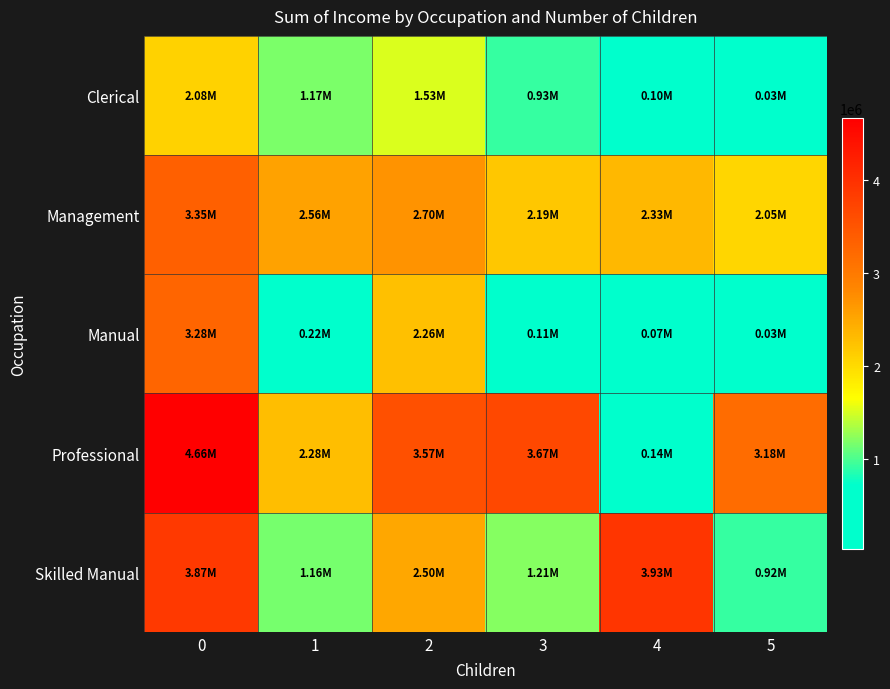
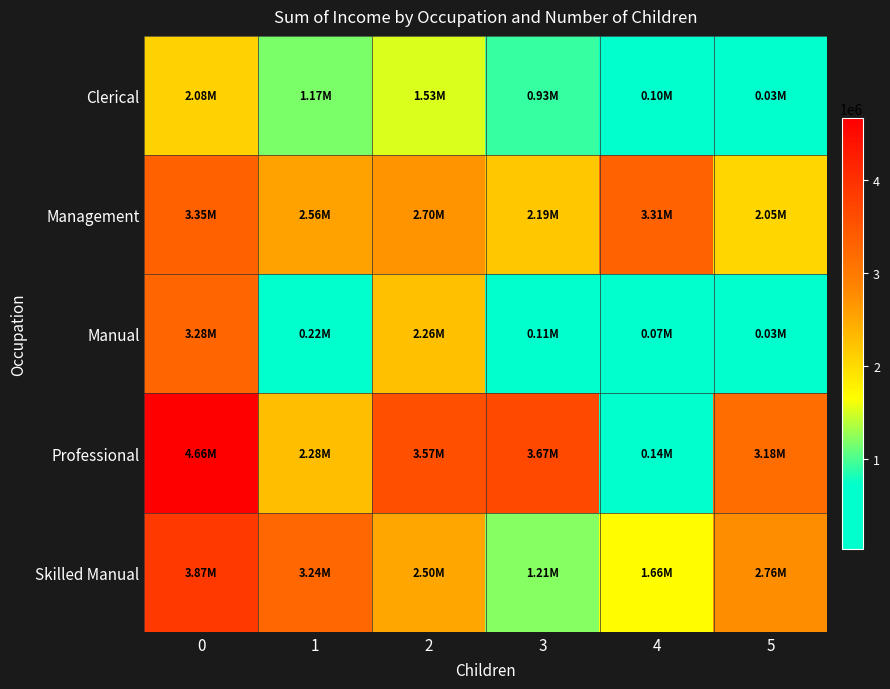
  {
    "Clerical": {
      "0": "2.08M",
      "1": "1.17M",
      "2": "1.53M",
      "3": "0.93M",
      "4": "0.10M",
      "5": "0.03M"
    },
    "Management": {
      "0": "3.35M",
      "1": "2.56M",
      "2": "2.70M",
      "3": "2.19M",
-     "4": "2.33M",
+     "4": "3.31M",
      "5": "2.05M"
    },
    "Manual": {
      "0": "3.28M",
      "1": "0.22M",
      "2": "2.26M",
      "3": "0.11M",
      "4": "0.07M",
      "5": "0.03M"
    },
    "Professional": {
      "0": "4.66M",
      "1": "2.28M",
      "2": "3.57M",
      "3": "3.67M",
      "4": "0.14M",
      "5": "3.18M"
    },
    "Skilled Manual": {
      "0": "3.87M",
-     "1": "1.16M",
+     "1": "3.24M",
      "2": "2.50M",
      "3": "1.21M",
-     "4": "3.93M",
-     "5": "0.92M"
+     "4": "1.66M",
+     "5": "2.76M"
    }
  }
